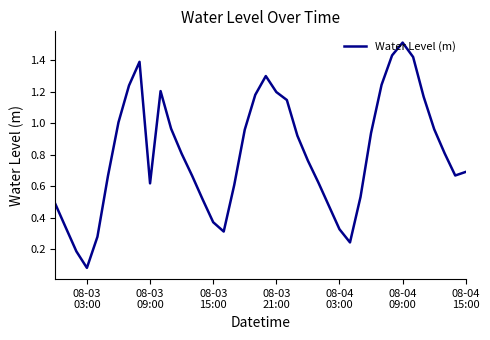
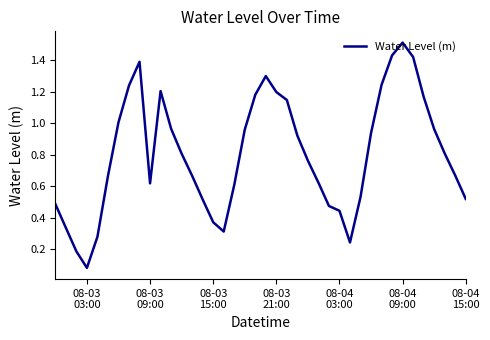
  {
    "08-03 03:00": 0.08,
    "08-03 09:00": 0.62,
    "08-03 15:00": 0.37,
    "08-03 21:00": 1.20,
-   "08-04 03:00": 0.33,
+   "08-04 03:00": 0.44,
    "08-04 09:00": 1.51,
-   "08-04 15:00": 0.69
+   "08-04 15:00": 0.52
  }
